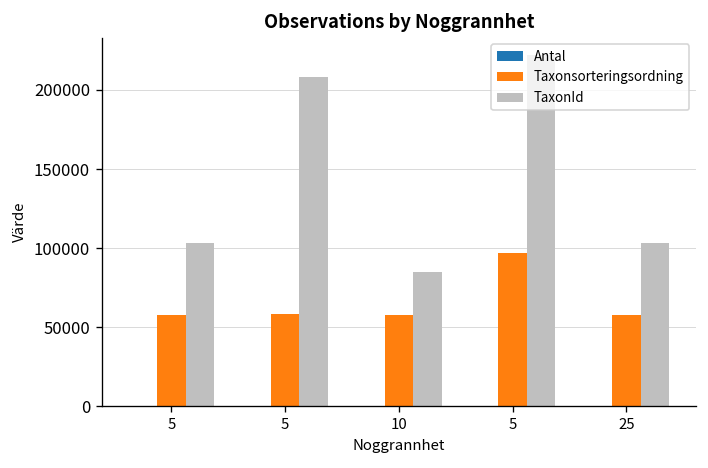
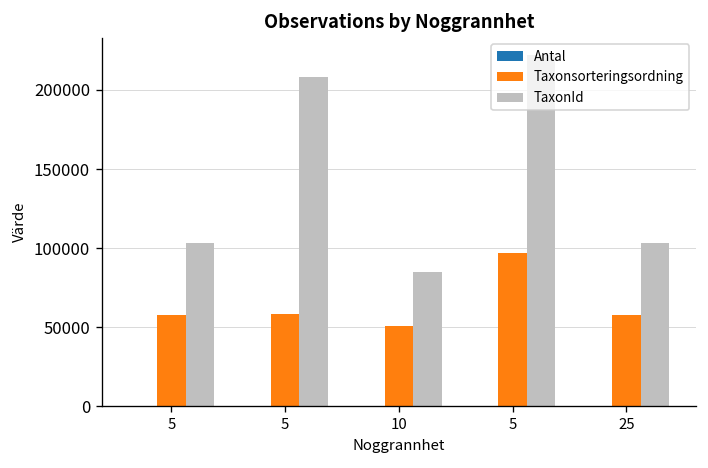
  {
    "Taxonsorteringsordning": {
-     "10": 58000,
+     "10": 51000,
      "25": 58000
    },
    "TaxonId": {
      "10": 85000,
      "25": 103000
    }
  }
